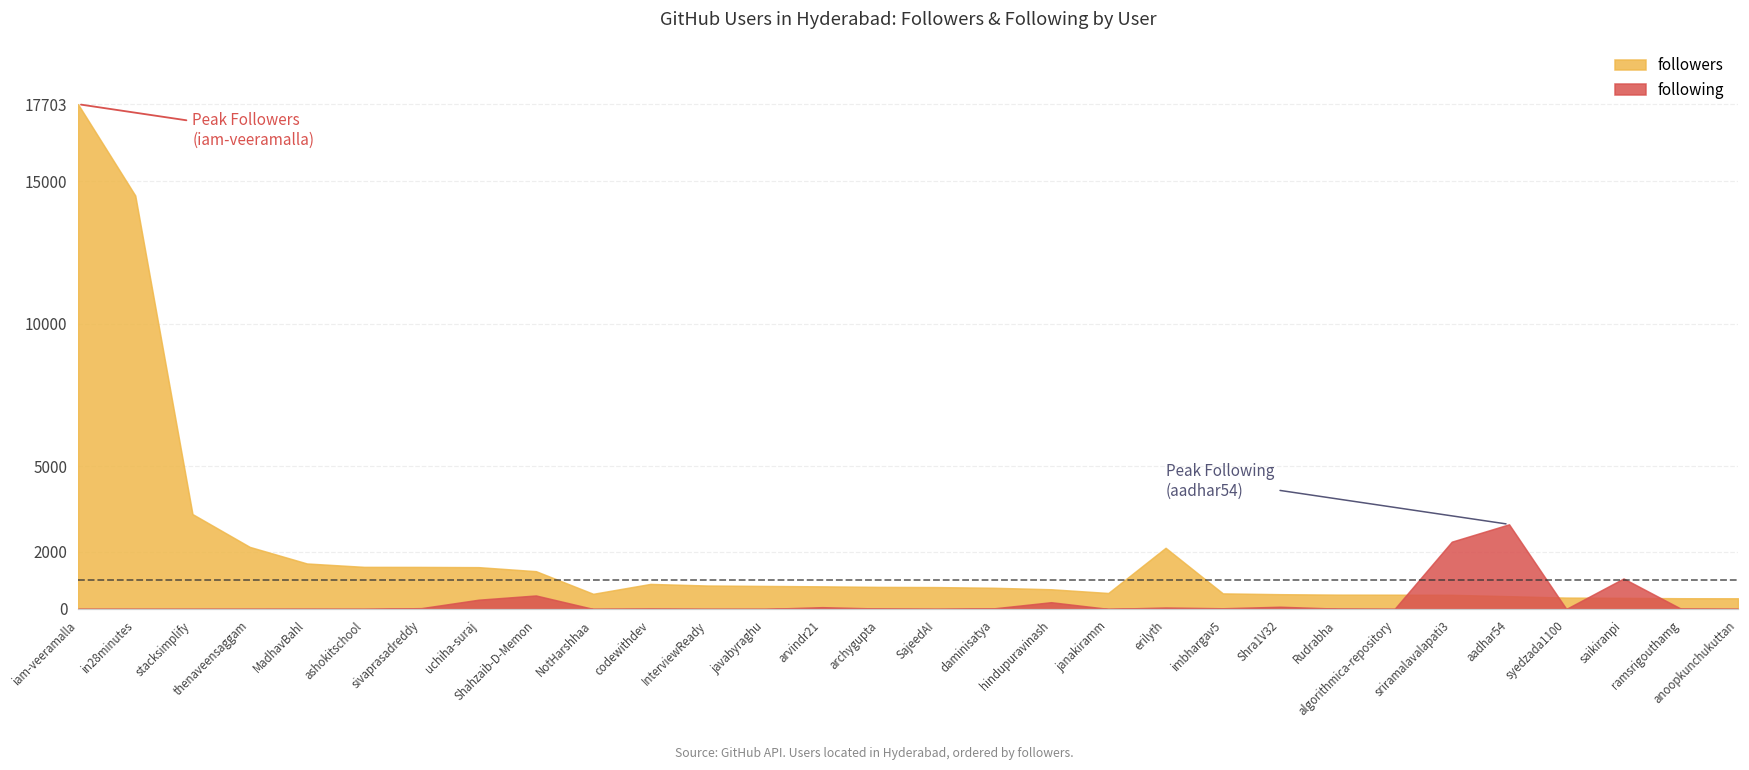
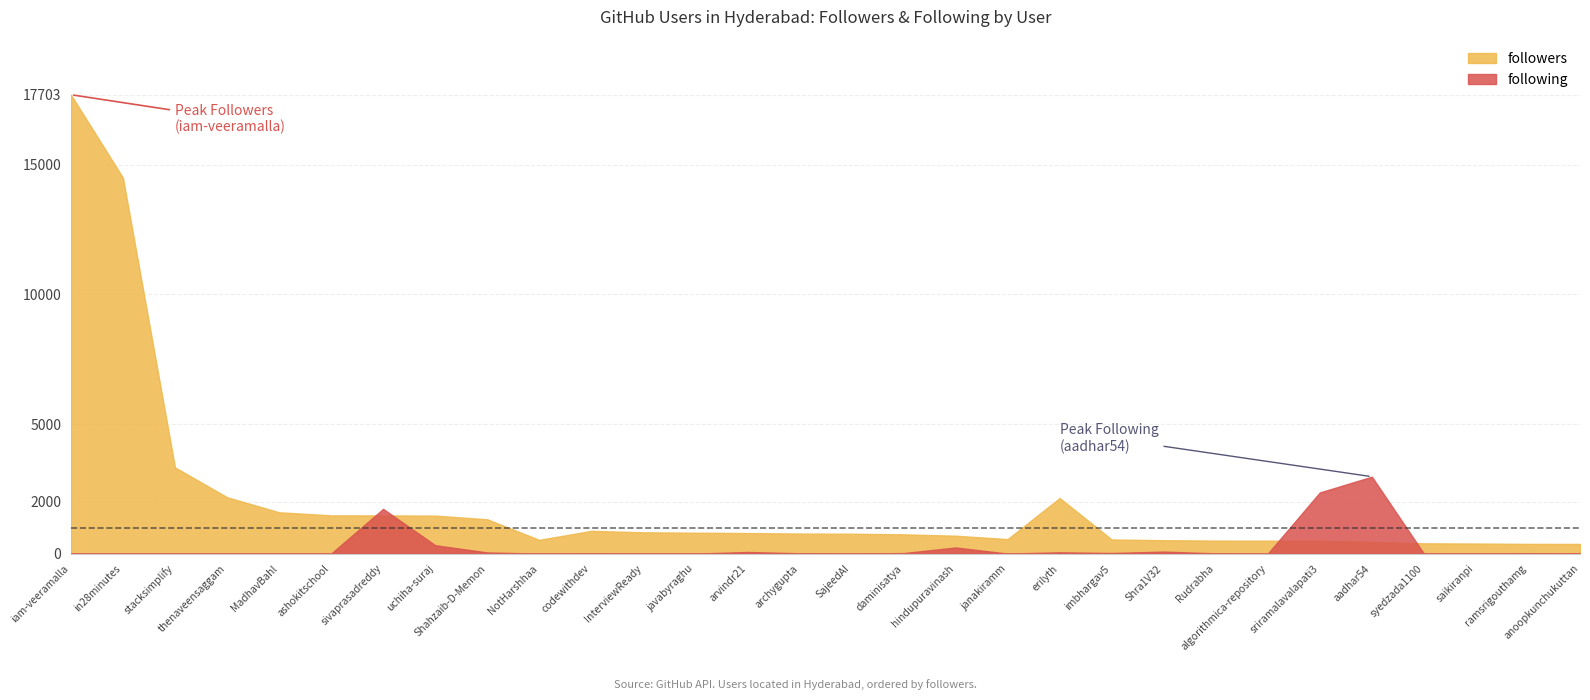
  {
    "followers": {
      "iam-veeramalla": 17700,
      "in28minutes": 14500,
      "stacksimplify": 3300,
      "thenaveensaggam": 2200,
      "MadhavBahl": 1600,
      "ashokitschool": 1500,
      "sivaprasadreddy": 1500,
      "uchiha-suraj": 1500,
      "Shahzaib-D-Memon": 1300,
      "NotHarshhaa": 500,
      "codewithdev": 900,
      "InterviewReady": 800,
      "javabyraghu": 800,
      "arvindr21": 800,
      "archygupta": 800,
      "SajeedAI": 800,
      "daminisatya": 700,
      "hindupuravinash": 700,
      "janakiramm": 600,
      "erilyth": 2100,
      "imbhargav5": 500,
      "Shra1V32": 500,
      "Rudrabha": 500,
      "algorithmica-repository": 500,
      "sriramalavalapati3": 500,
      "aadhar54": 400,
      "syedzada1100": 400,
      "saikiranpi": 400,
      "ramsrigouthamg": 400,
      "anoopkunchukuttan": 400
    },
    "following": {
      "in28minutes": 0,
      "stacksimplify": 0,
      "ashokitschool": 0,
-     "sivaprasadreddy": 0,
+     "sivaprasadreddy": 1700,
      "uchiha-suraj": 300,
-     "Shahzaib-D-Memon": 500,
+     "Shahzaib-D-Memon": 0,
      "NotHarshhaa": 0,
      "InterviewReady": 0,
      "javabyraghu": 0,
      "hindupuravinash": 200,
      "algorithmica-repository": 0,
      "sriramalavalapati3": 2400,
      "aadhar54": 3000,
      "syedzada1100": 0,
-     "saikiranpi": 1100
+     "saikiranpi": 0
    }
  }
